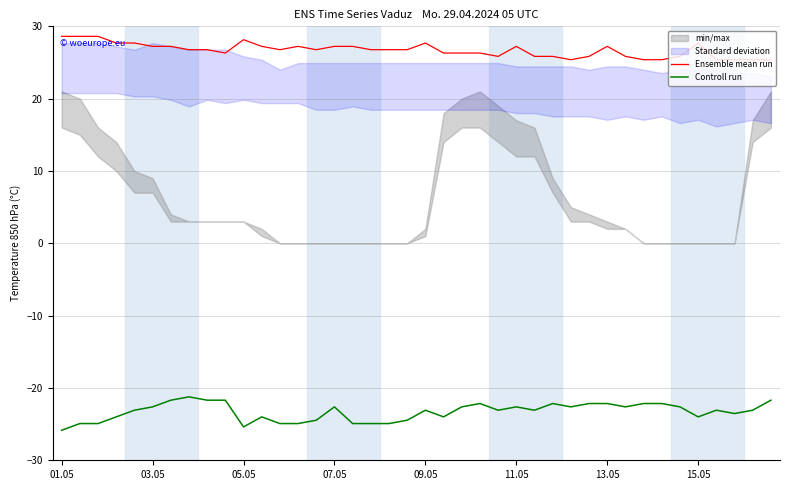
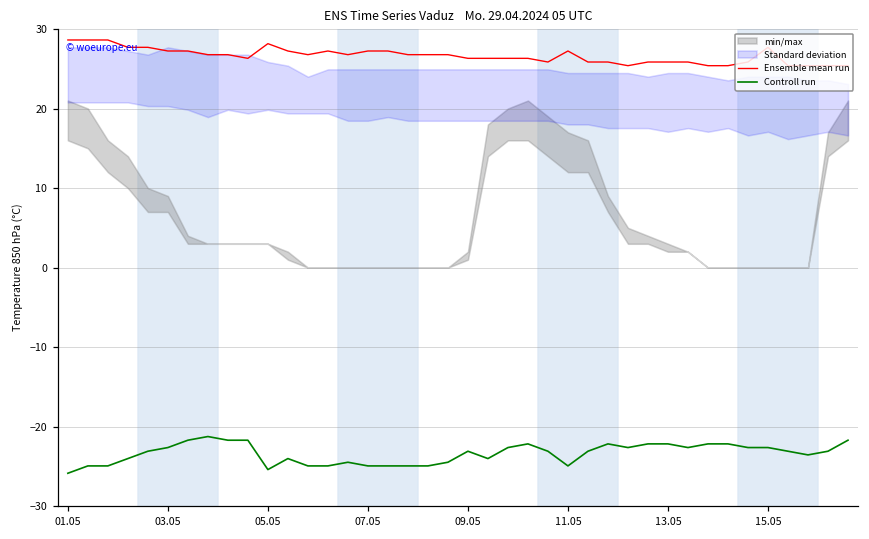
  {
    "Ensemble mean run": {
      "01.05": 29,
      "03.05": 27,
      "05.05": 28,
      "07.05": 27,
-     "09.05": 28,
+     "09.05": 26,
      "11.05": 27,
-     "13.05": 27
+     "13.05": 26
    },
    "Controll run": {
      "01.05": -26,
      "03.05": -23,
      "05.05": -25,
-     "07.05": -23,
+     "07.05": -25,
      "09.05": -23,
-     "11.05": -23,
+     "11.05": -25,
      "13.05": -22,
-     "15.05": -24
+     "15.05": -23
    }
  }
